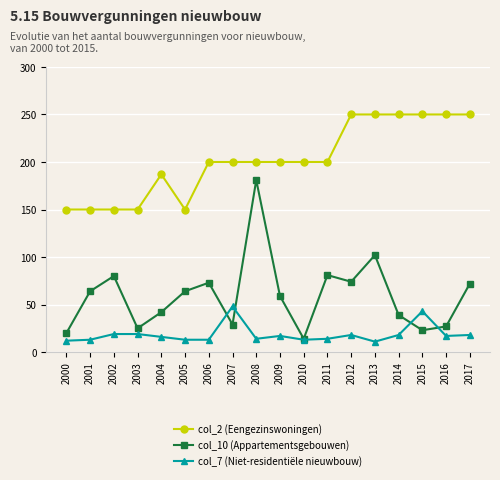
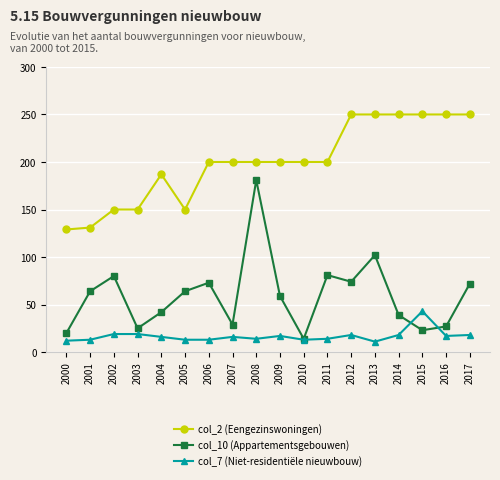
  {
    "col_2 (Eengezinswoningen)": {
-     "2000": 150,
-     "2001": 150,
+     "2000": 130,
+     "2001": 130,
      "2002": 150,
      "2003": 150,
      "2004": 190,
      "2005": 150,
      "2006": 200,
      "2007": 200,
      "2008": 200,
      "2009": 200,
      "2010": 200,
      "2011": 200,
      "2012": 250,
      "2013": 250,
      "2014": 250,
      "2015": 250,
      "2016": 250,
      "2017": 250
    },
    "col_10 (Appartementsgebouwen)": {
      "2000": 20,
      "2001": 60,
      "2002": 80,
      "2003": 30,
      "2004": 40,
      "2005": 60,
      "2006": 70,
      "2007": 30,
      "2008": 180,
      "2009": 60,
      "2011": 80,
      "2012": 70,
      "2013": 100,
      "2014": 40,
      "2015": 20,
      "2016": 30,
      "2017": 70
    },
    "col_7 (Niet-residentiële nieuwbouw)": {
      "2000": 10,
      "2001": 10,
      "2002": 20,
      "2003": 20,
      "2004": 20,
      "2005": 10,
      "2006": 10,
-     "2007": 50,
+     "2007": 20,
      "2008": 10,
      "2009": 20,
      "2011": 10,
      "2012": 20,
      "2013": 10,
      "2014": 20,
      "2015": 40,
      "2016": 20,
      "2017": 20
    }
  }
